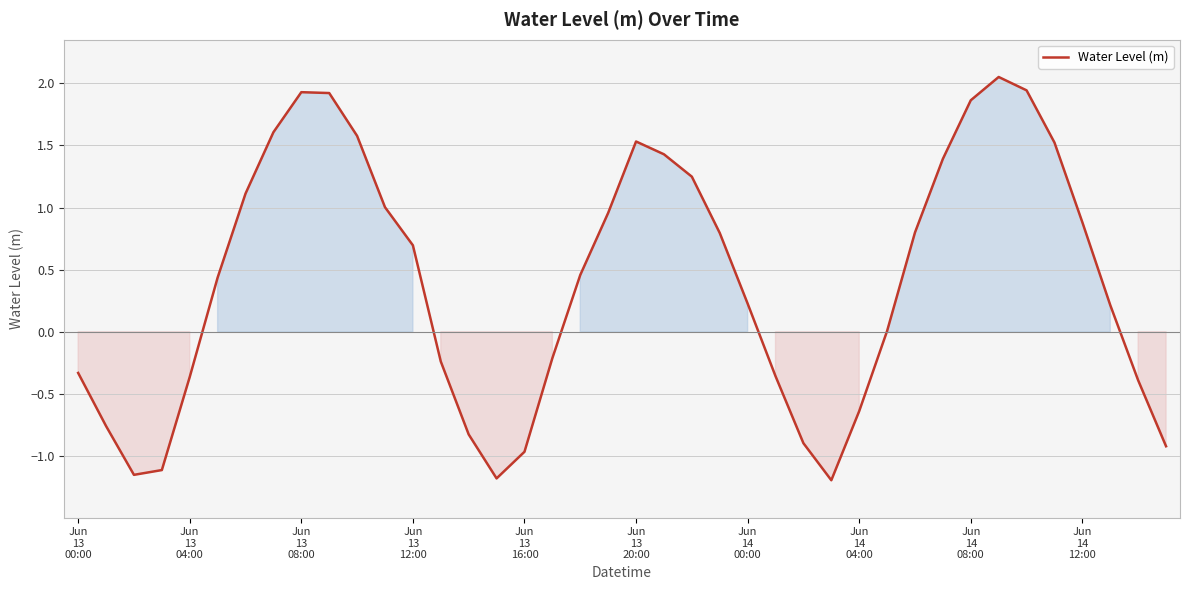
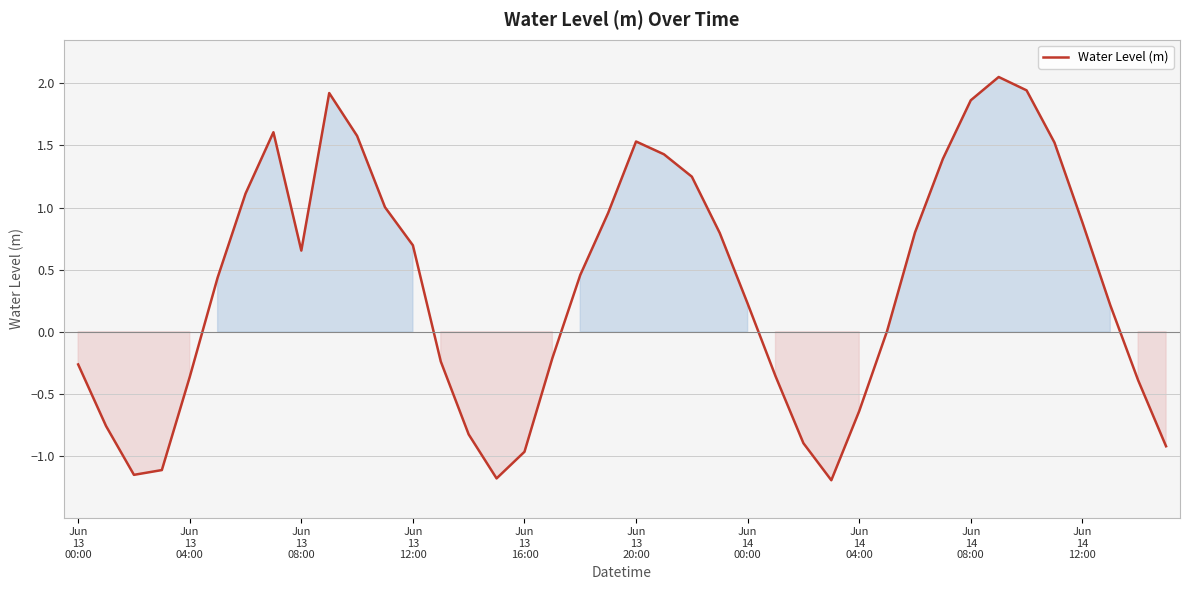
  {
-   "Jun 13 00:00": -0.33,
+   "Jun 13 00:00": -0.26,
    "Jun 13 04:00": -0.36,
-   "Jun 13 08:00": 1.93,
+   "Jun 13 08:00": 0.65,
    "Jun 13 12:00": 0.70,
    "Jun 13 16:00": -0.97,
    "Jun 13 20:00": 1.53,
    "Jun 14 00:00": 0.23,
    "Jun 14 04:00": -0.64,
    "Jun 14 08:00": 1.86,
    "Jun 14 12:00": 0.88
  }
